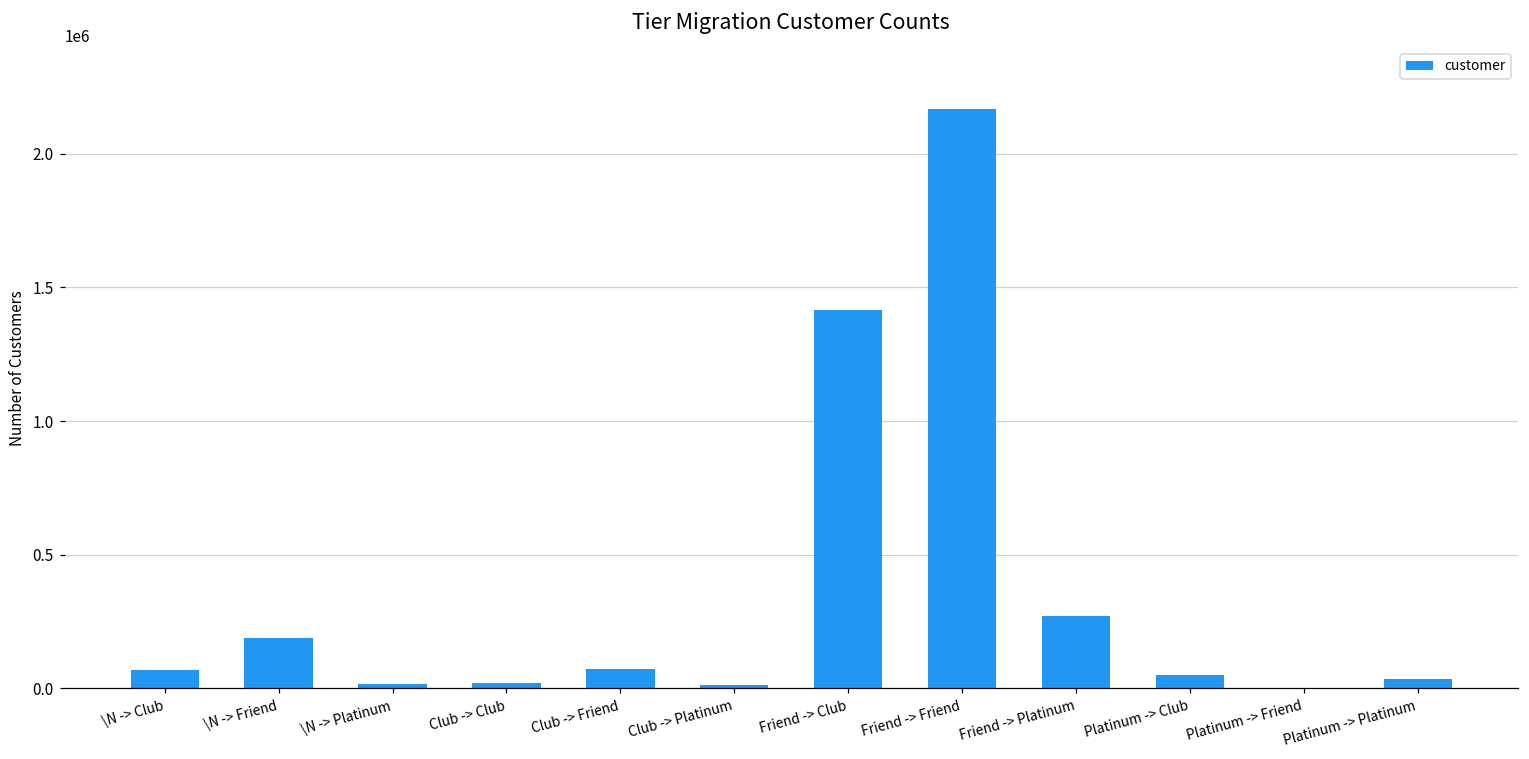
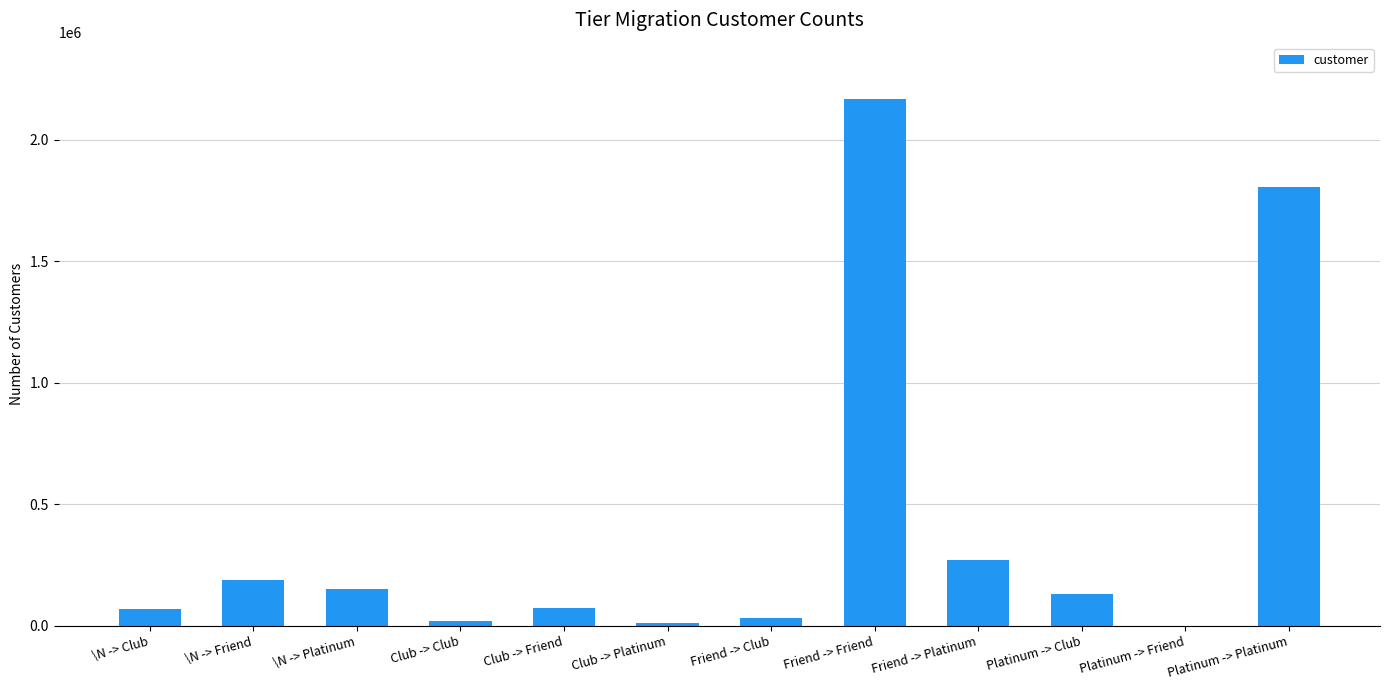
  {
    "\\N -> Club": 70000,
    "\\N -> Friend": 190000,
-   "\\N -> Platinum": 20000,
+   "\\N -> Platinum": 150000,
    "Club -> Club": 20000,
    "Club -> Friend": 70000,
    "Club -> Platinum": 10000,
-   "Friend -> Club": 1410000,
+   "Friend -> Club": 30000,
    "Friend -> Friend": 2170000,
    "Friend -> Platinum": 270000,
-   "Platinum -> Club": 50000,
-   "Platinum -> Platinum": 30000
+   "Platinum -> Club": 130000,
+   "Platinum -> Platinum": 1800000
  }
